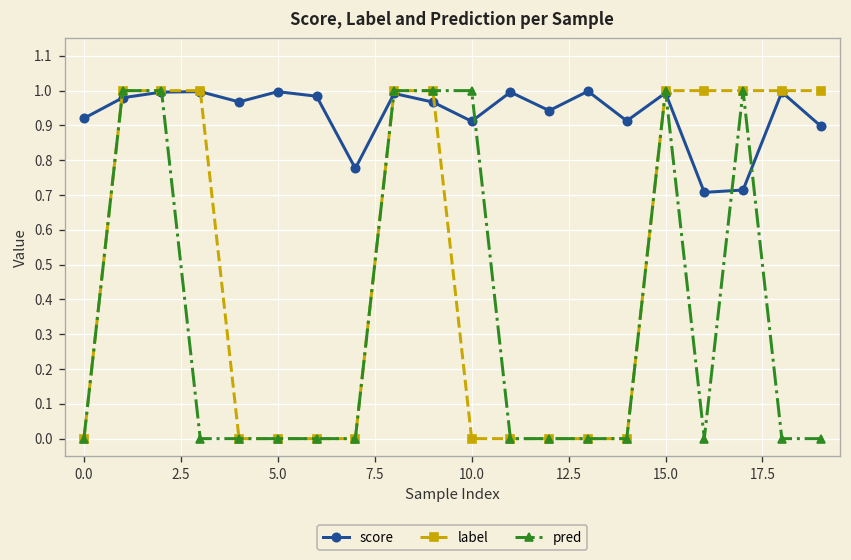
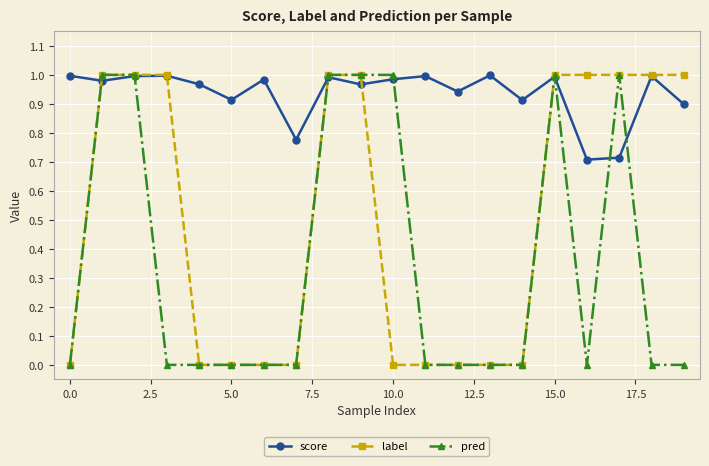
  {
    "score": {
-     "0.0": 0.92,
-     "5.0": 1.00,
-     "10.0": 0.91
+     "0.0": 1.00,
+     "5.0": 0.91,
+     "10.0": 0.98
    },
    "label": {
      "10.0": 0.00
    },
    "pred": {
      "10.0": 1.00
    }
  }
